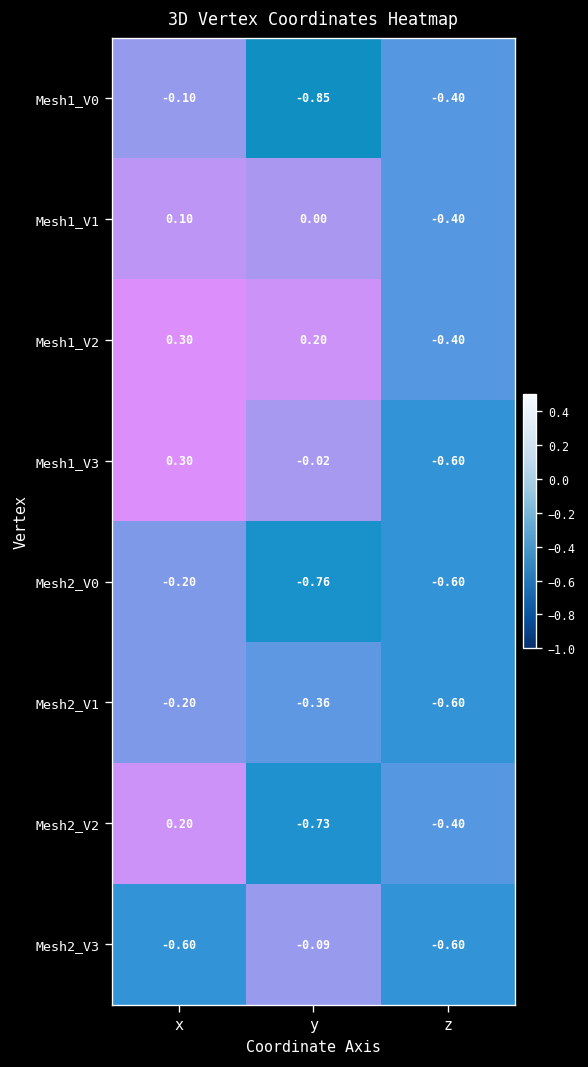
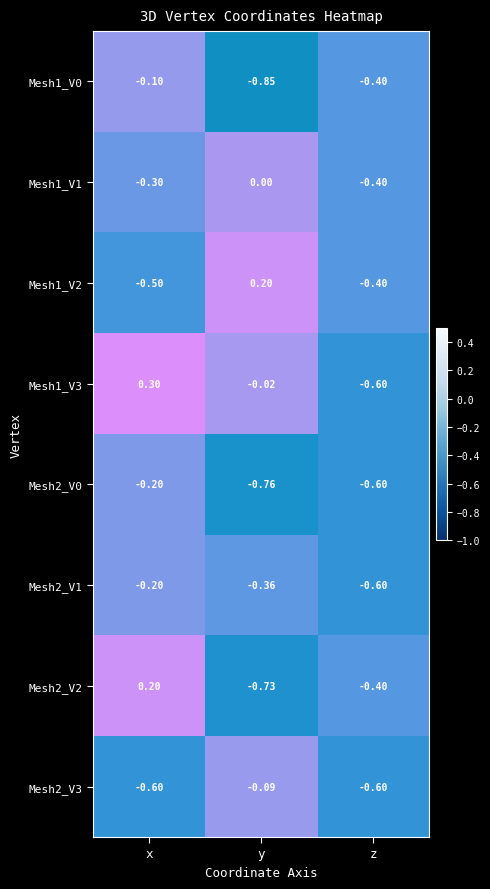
  {
    "Mesh1_V0": {
      "x": -0.10,
      "y": -0.85,
      "z": -0.40
    },
    "Mesh1_V1": {
-     "x": 0.10,
+     "x": -0.30,
      "y": 0.00,
      "z": -0.40
    },
    "Mesh1_V2": {
-     "x": 0.30,
+     "x": -0.50,
      "y": 0.20,
      "z": -0.40
    },
    "Mesh1_V3": {
      "x": 0.30,
      "y": -0.02,
      "z": -0.60
    },
    "Mesh2_V0": {
      "x": -0.20,
      "y": -0.76,
      "z": -0.60
    },
    "Mesh2_V1": {
      "x": -0.20,
      "y": -0.36,
      "z": -0.60
    },
    "Mesh2_V2": {
      "x": 0.20,
      "y": -0.73,
      "z": -0.40
    },
    "Mesh2_V3": {
      "x": -0.60,
      "y": -0.09,
      "z": -0.60
    }
  }
